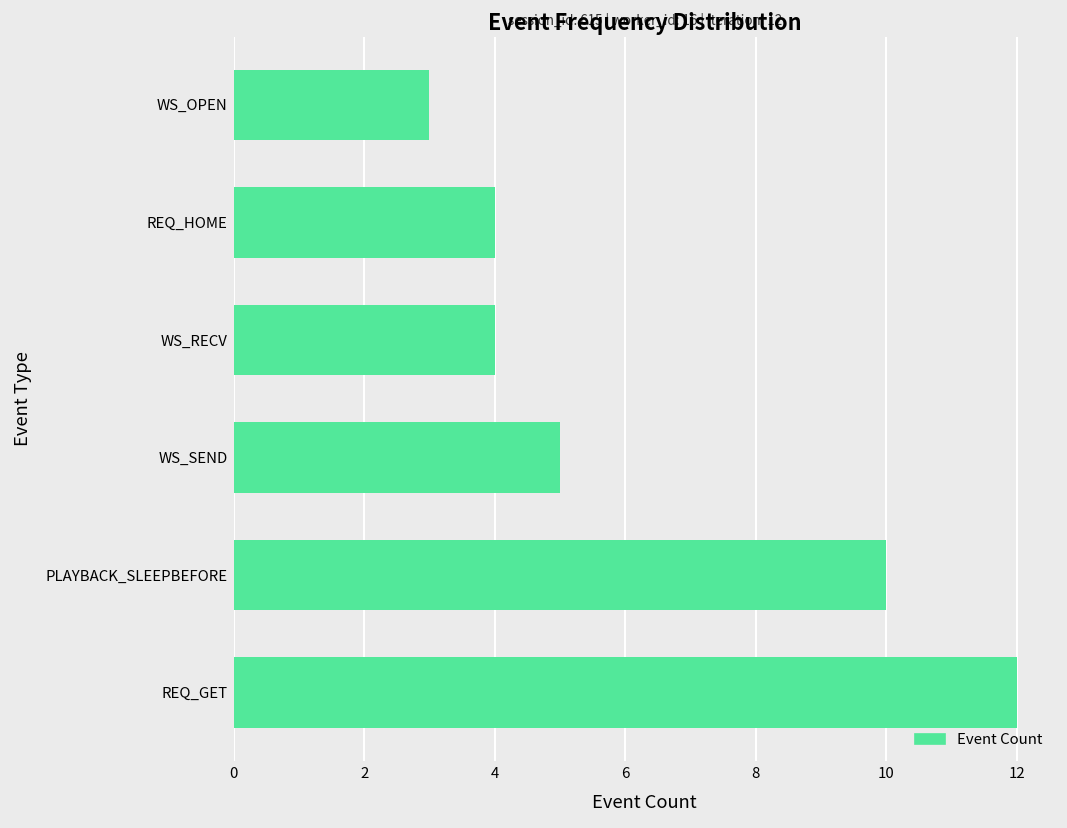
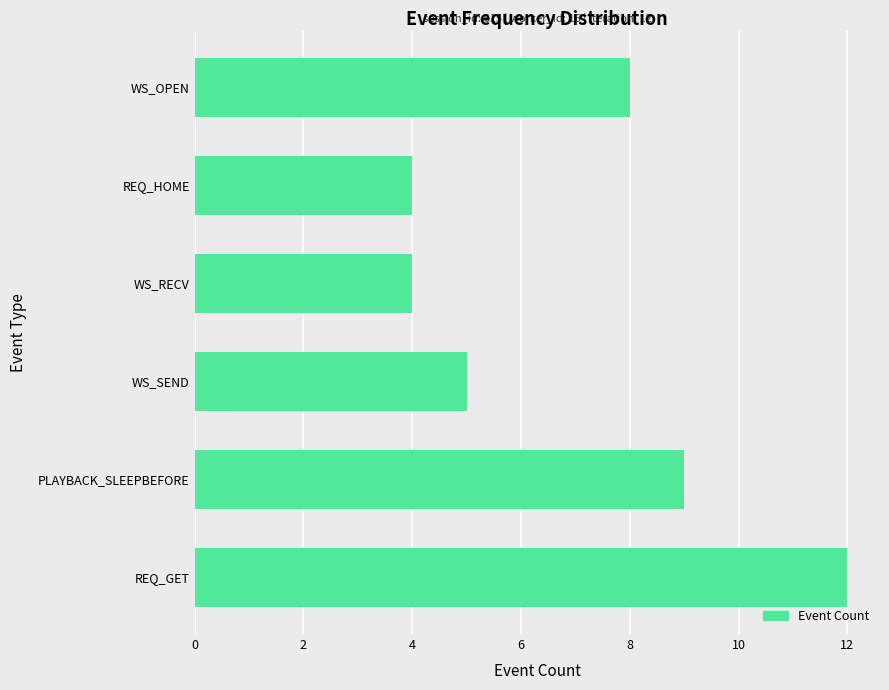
  {
-   "WS_OPEN": 3,
+   "WS_OPEN": 8,
    "REQ_HOME": 4,
    "WS_RECV": 4,
    "WS_SEND": 5,
-   "PLAYBACK_SLEEPBEFORE": 10,
+   "PLAYBACK_SLEEPBEFORE": 9,
    "REQ_GET": 12
  }
